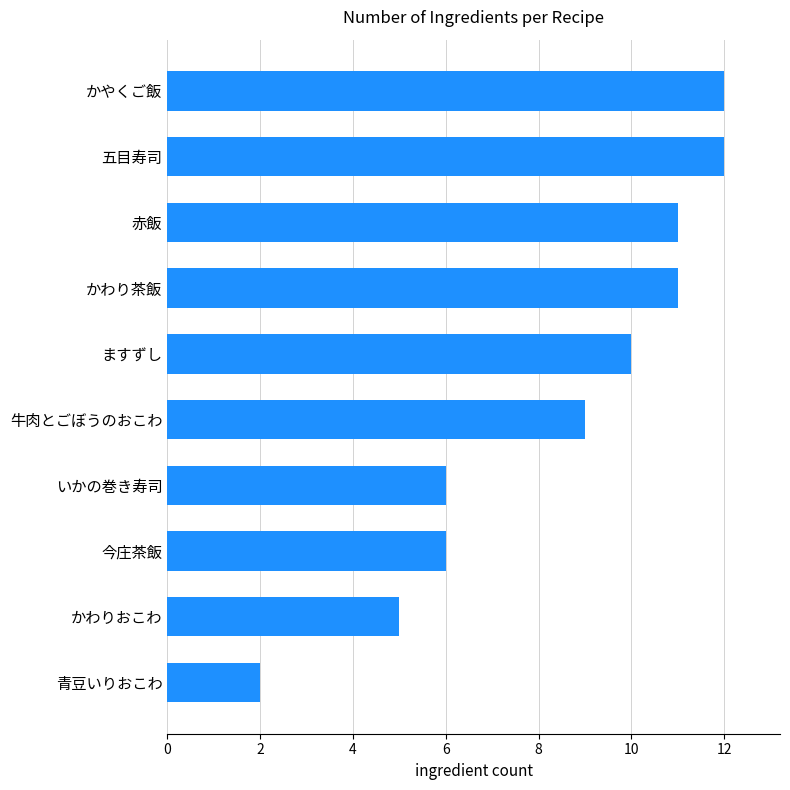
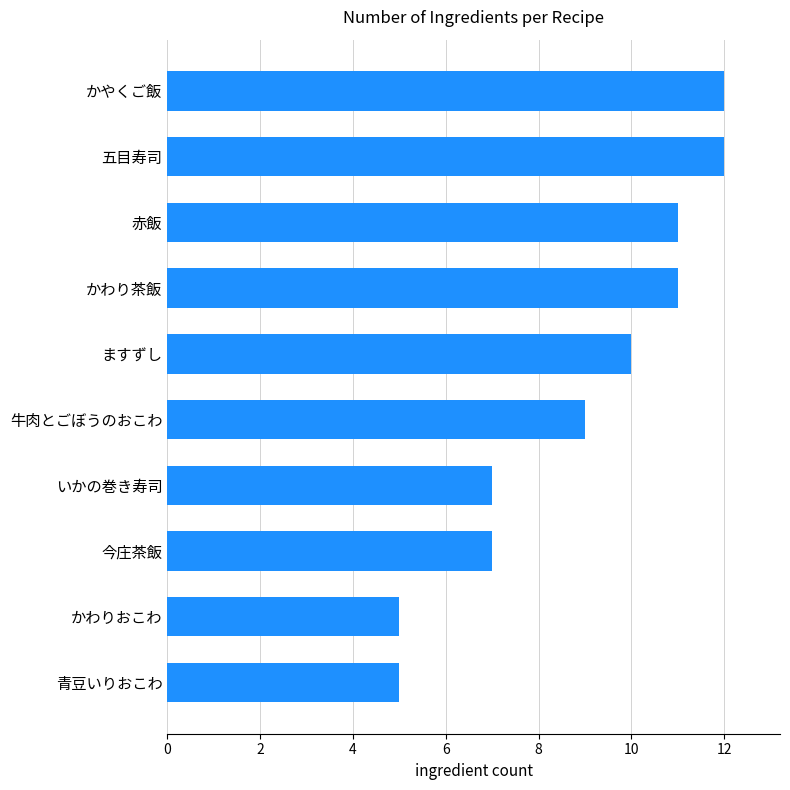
  {
    "かやくご飯": 12,
    "五目寿司": 12,
    "赤飯": 11,
    "かわり茶飯": 11,
    "ますずし": 10,
    "牛肉とごぼうのおこわ": 9,
-   "いかの巻き寿司": 6,
-   "今庄茶飯": 6,
+   "いかの巻き寿司": 7,
+   "今庄茶飯": 7,
    "かわりおこわ": 5,
-   "青豆いりおこわ": 2
+   "青豆いりおこわ": 5
  }
